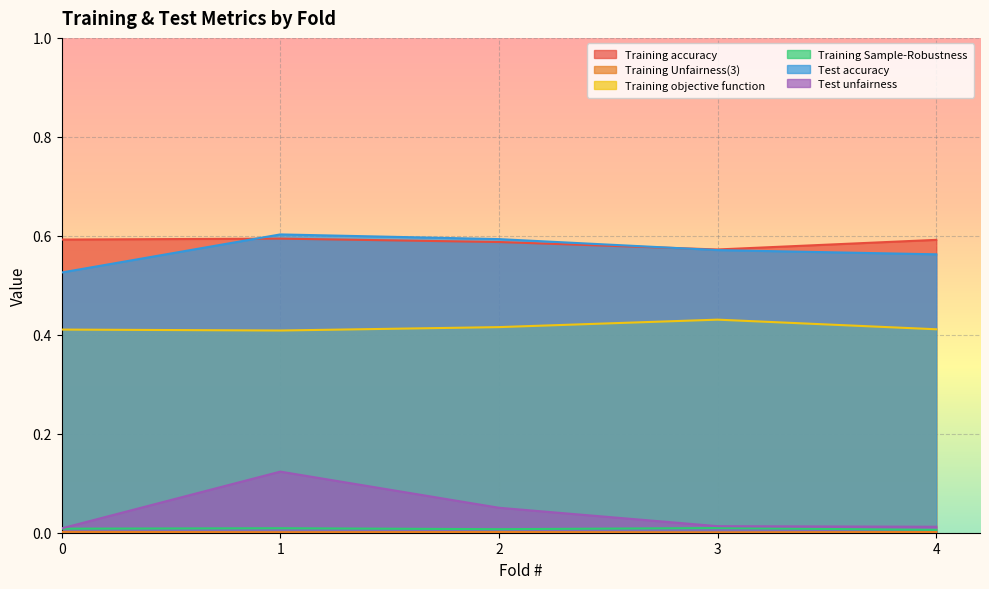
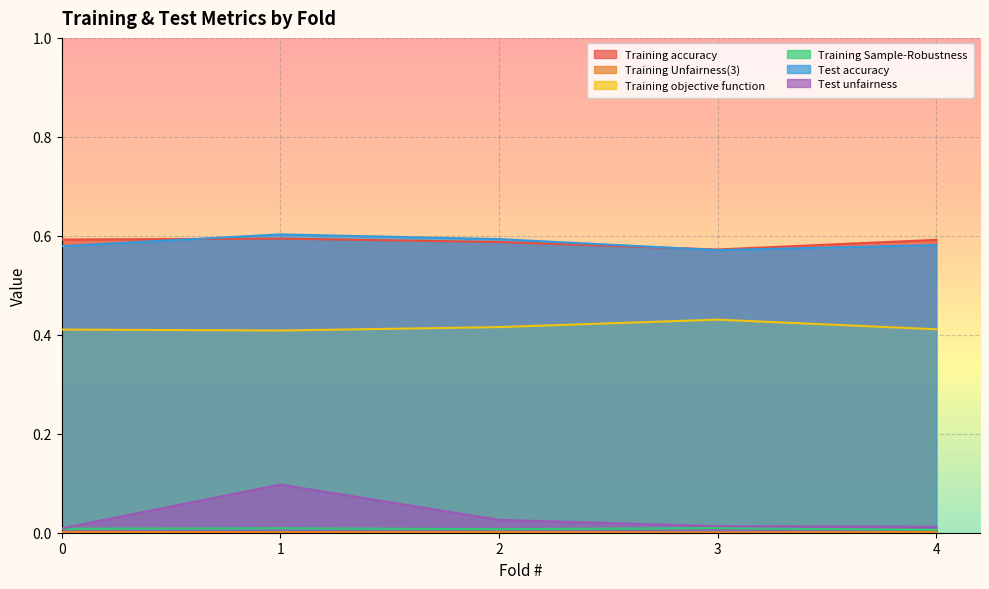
  {
    "Training objective function": {
      "0": 0.41,
      "1": 0.41,
      "2": 0.42,
      "3": 0.43,
      "4": 0.41
    },
    "Training Sample-Robustness": {
      "1": 0.01,
      "2": 0.01
    },
    "Test accuracy": {
-     "0": 0.53,
+     "0": 0.58,
      "1": 0.60,
      "2": 0.59,
-     "4": 0.56
+     "4": 0.58
    },
    "Test unfairness": {
-     "1": 0.12,
-     "2": 0.05,
+     "1": 0.10,
+     "2": 0.03,
      "4": 0.01
    }
  }
